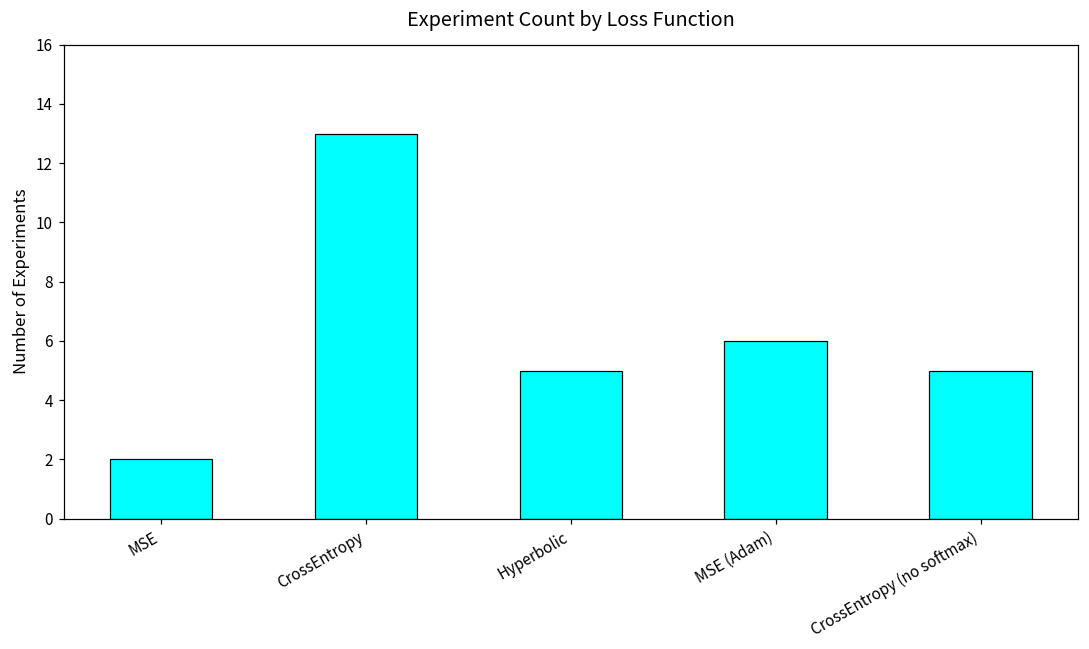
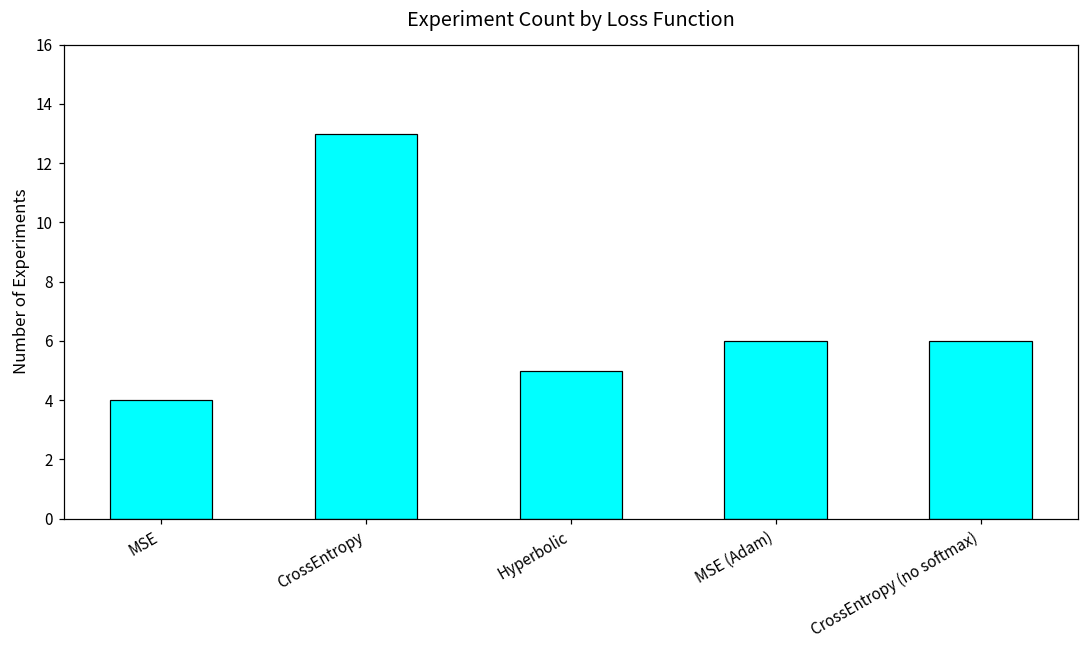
  {
-   "MSE": 2,
+   "MSE": 4,
    "CrossEntropy": 13,
    "Hyperbolic": 5,
    "MSE (Adam)": 6,
-   "CrossEntropy (no softmax)": 5
+   "CrossEntropy (no softmax)": 6
  }
